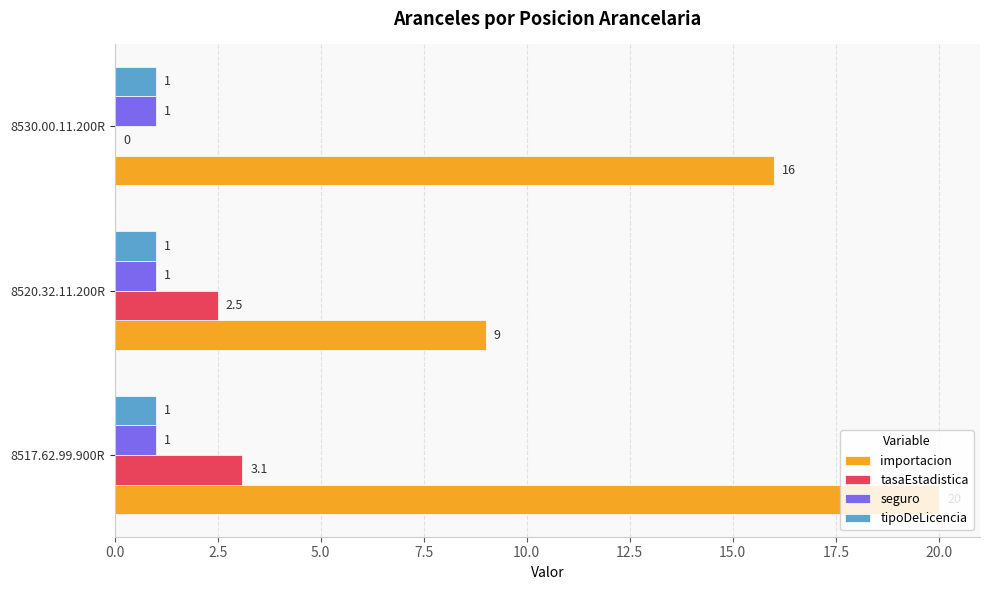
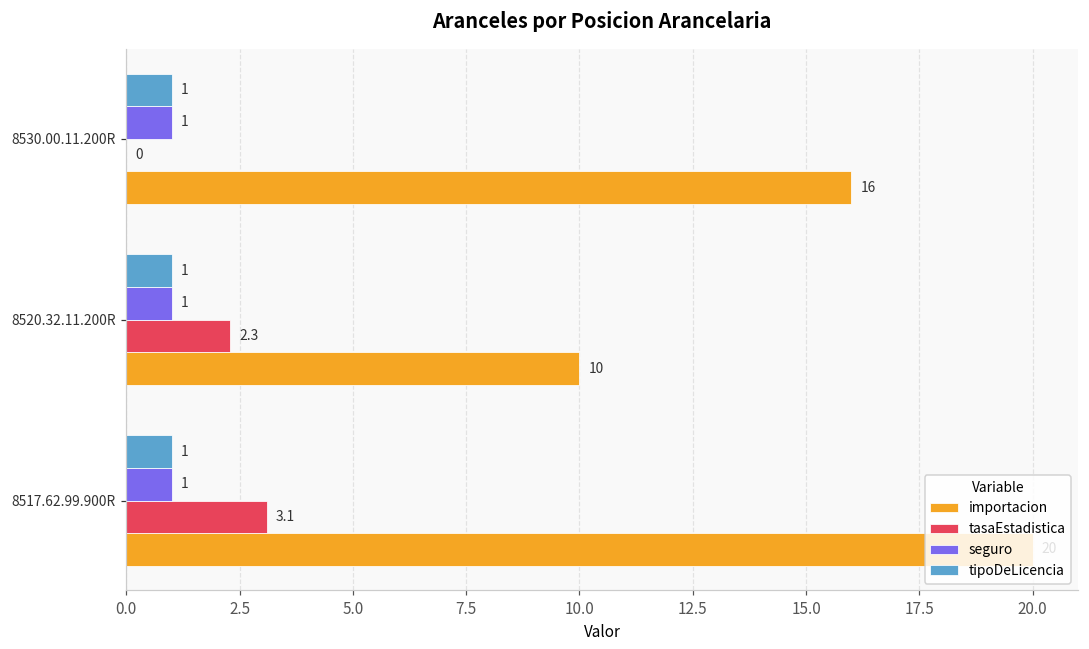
  {
    "importacion": {
      "8530.00.11.200R": 16,
-     "8520.32.11.200R": 9
+     "8520.32.11.200R": 10
    },
    "tasaEstadistica": {
      "8530.00.11.200R": 0,
-     "8520.32.11.200R": 2.5,
+     "8520.32.11.200R": 2.3,
      "8517.62.99.900R": 3.1
    },
    "seguro": {
      "8530.00.11.200R": 1,
      "8520.32.11.200R": 1,
      "8517.62.99.900R": 1
    },
    "tipoDeLicencia": {
      "8530.00.11.200R": 1,
      "8520.32.11.200R": 1,
      "8517.62.99.900R": 1
    }
  }
